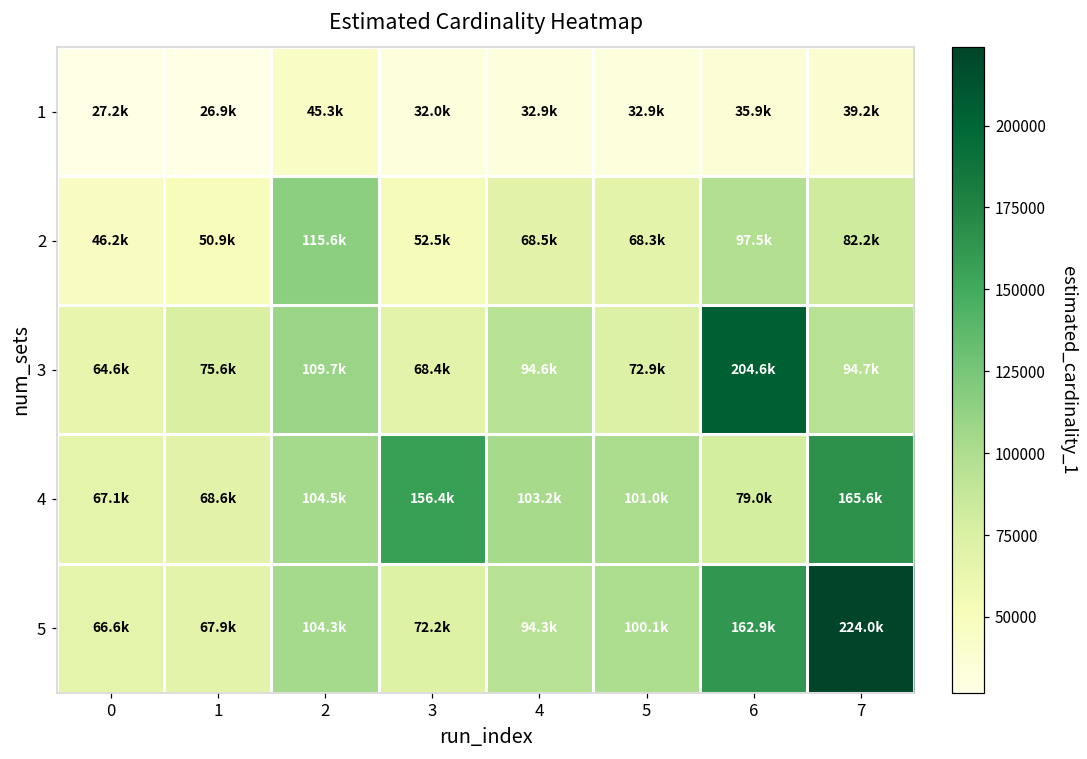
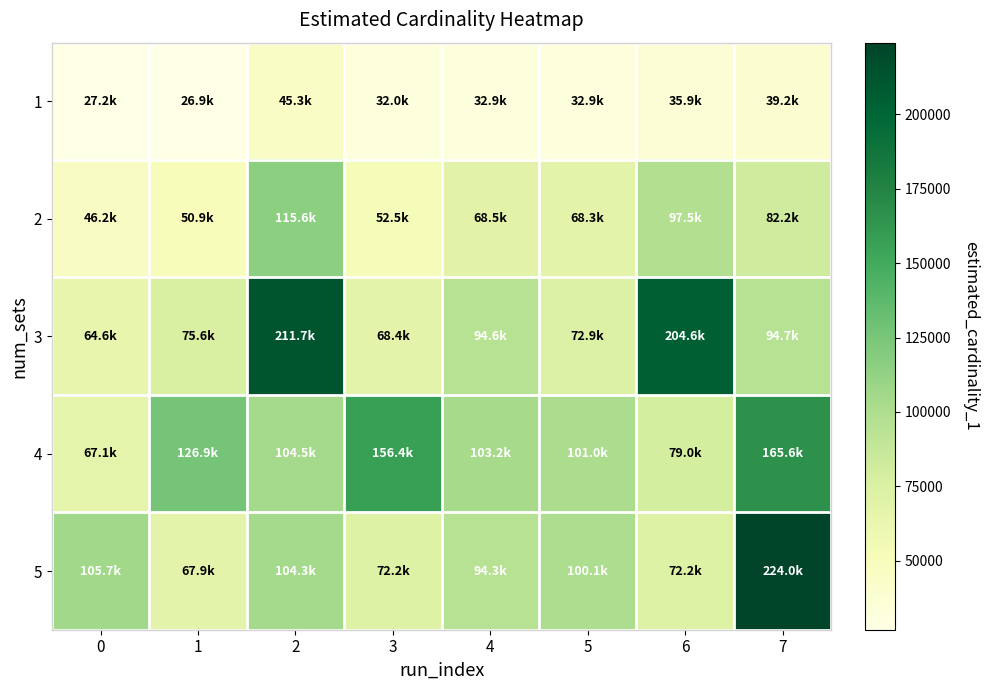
  {
    "3": {
-     "2": "109.7k"
+     "2": "211.7k"
    },
    "4": {
-     "1": "68.6k"
+     "1": "126.9k"
    },
    "5": {
-     "0": "66.6k",
-     "6": "162.9k"
+     "0": "105.7k",
+     "6": "72.2k"
    }
  }
